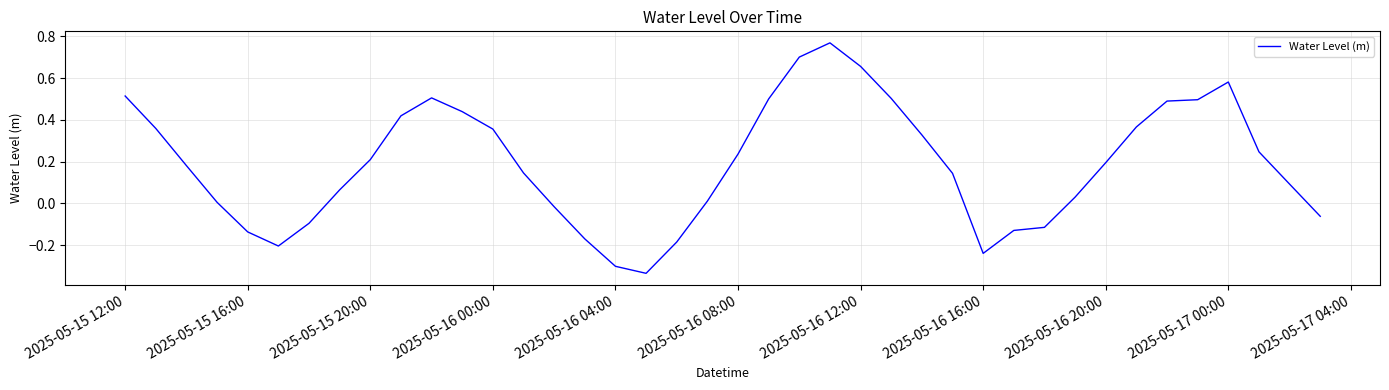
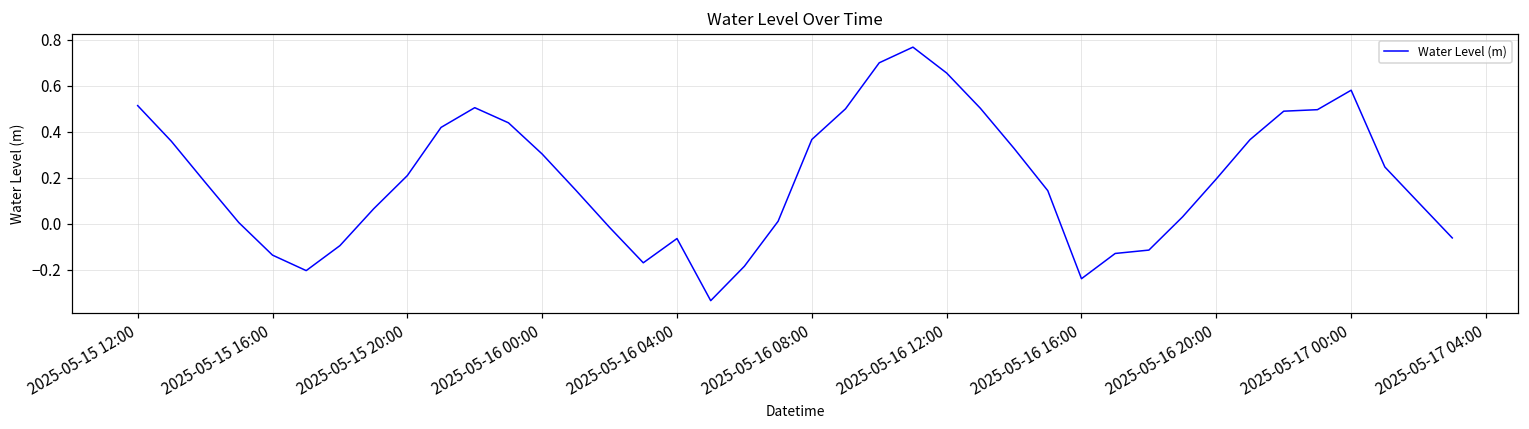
  {
    "2025-05-15 12:00": 0.51,
    "2025-05-15 16:00": -0.14,
    "2025-05-15 20:00": 0.21,
-   "2025-05-16 00:00": 0.36,
-   "2025-05-16 04:00": -0.30,
-   "2025-05-16 08:00": 0.24,
+   "2025-05-16 00:00": 0.30,
+   "2025-05-16 04:00": -0.07,
+   "2025-05-16 08:00": 0.37,
    "2025-05-16 12:00": 0.66,
    "2025-05-16 16:00": -0.24,
    "2025-05-16 20:00": 0.19,
    "2025-05-17 00:00": 0.58
  }
